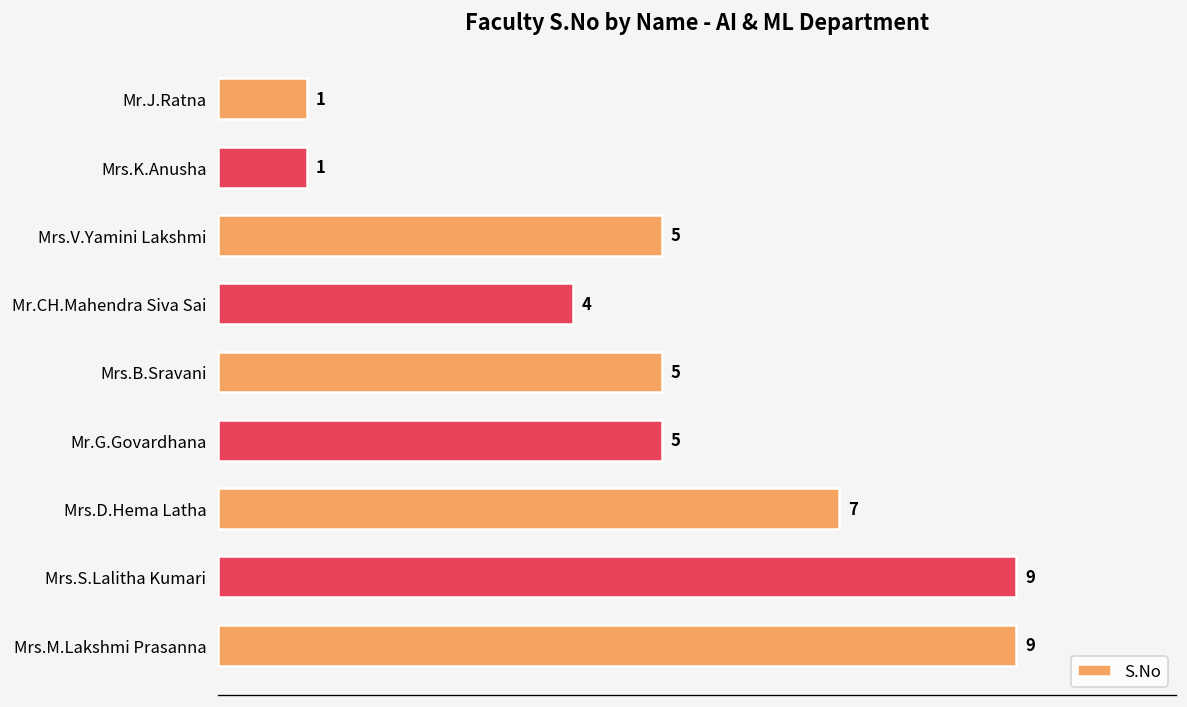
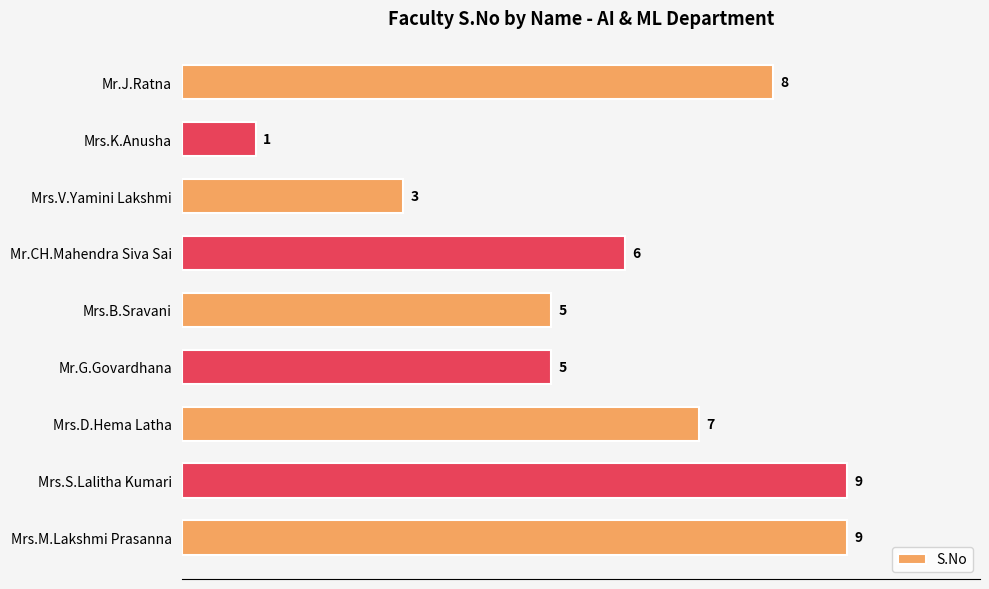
  {
-   "Mr.J.Ratna": 1,
+   "Mr.J.Ratna": 8,
    "Mrs.K.Anusha": 1,
-   "Mrs.V.Yamini Lakshmi": 5,
-   "Mr.CH.Mahendra Siva Sai": 4,
+   "Mrs.V.Yamini Lakshmi": 3,
+   "Mr.CH.Mahendra Siva Sai": 6,
    "Mrs.B.Sravani": 5,
    "Mr.G.Govardhana": 5,
    "Mrs.D.Hema Latha": 7,
    "Mrs.S.Lalitha Kumari": 9,
    "Mrs.M.Lakshmi Prasanna": 9
  }
